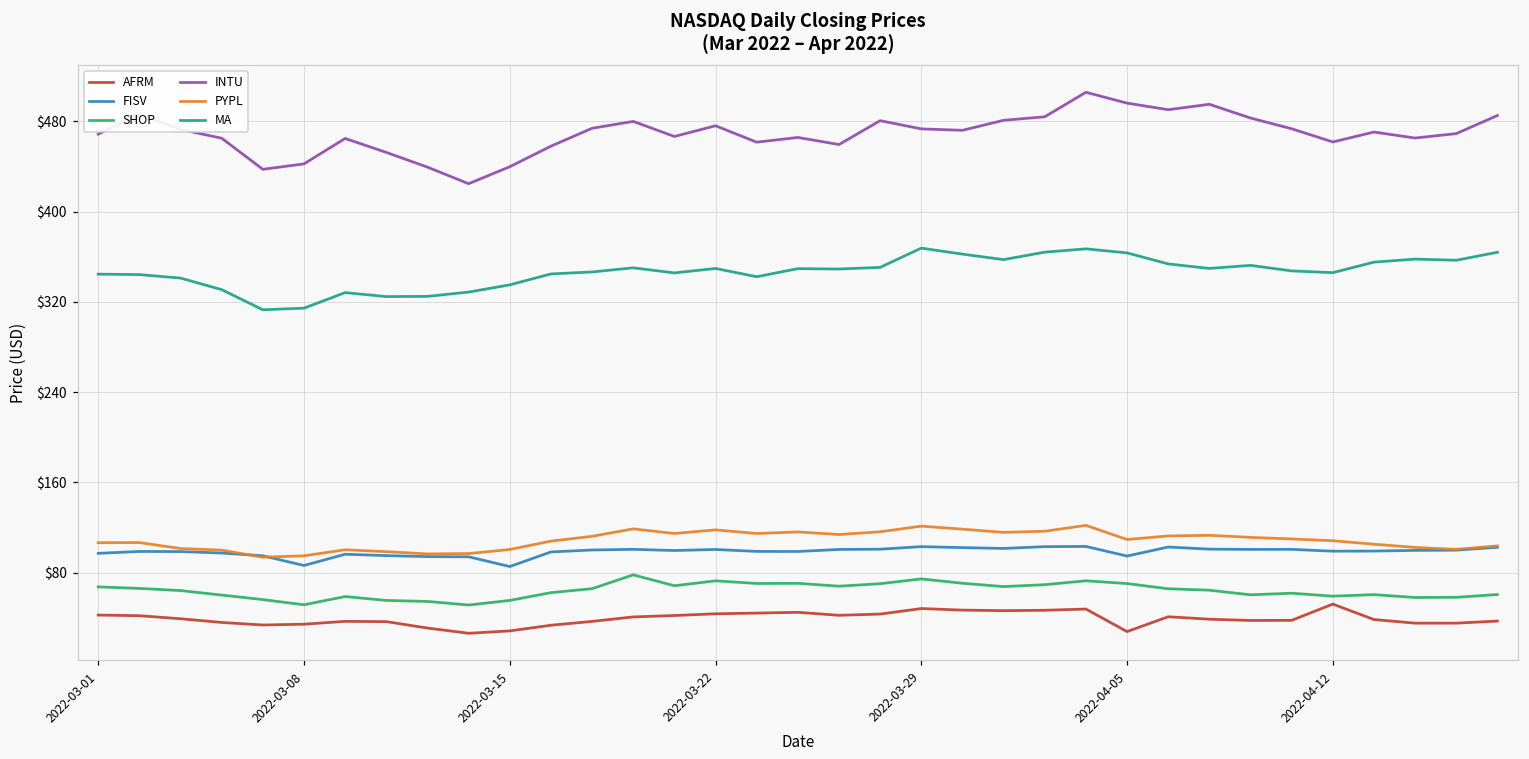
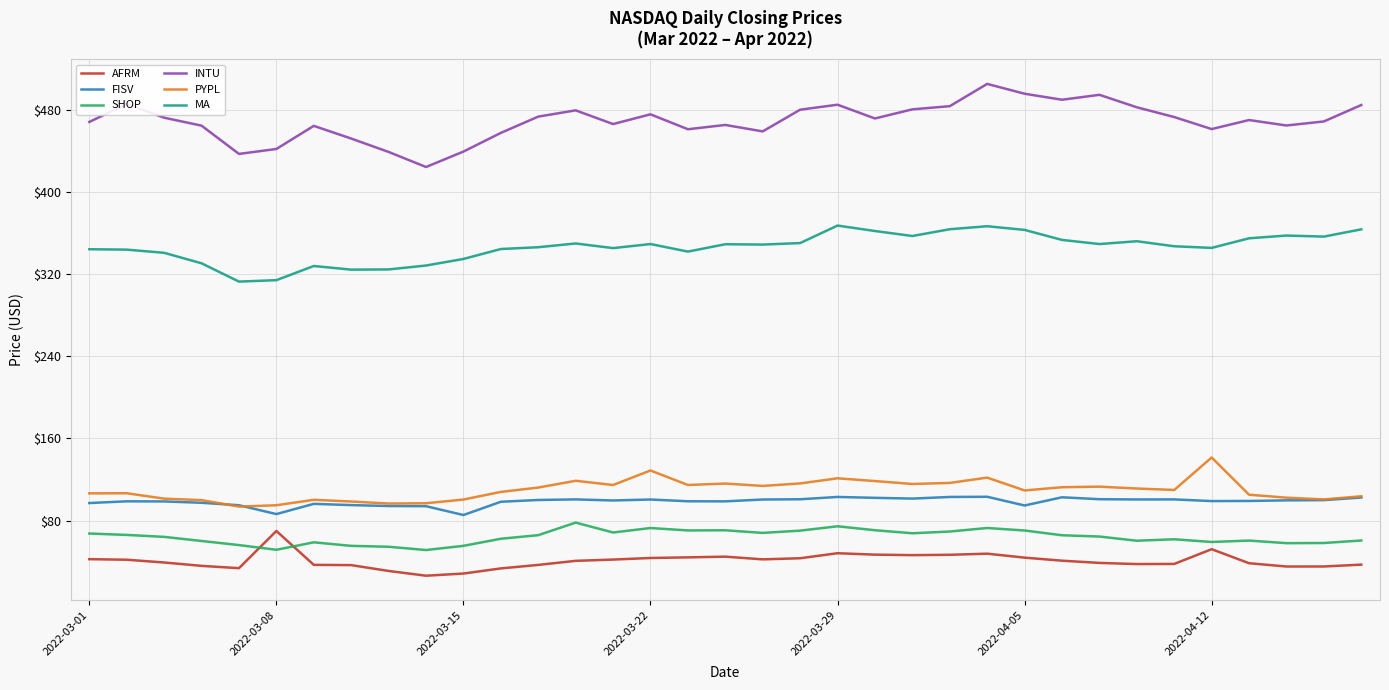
  {
    "AFRM": {
      "2022-03-01": "$42",
-     "2022-03-08": "$34",
+     "2022-03-08": "$70",
      "2022-03-15": "$28",
      "2022-03-22": "$44",
      "2022-03-29": "$48",
-     "2022-04-05": "$28",
+     "2022-04-05": "$44",
      "2022-04-12": "$52"
    },
    "FISV": {
      "2022-03-01": "$97",
      "2022-03-08": "$86",
      "2022-03-15": "$85",
      "2022-03-22": "$101",
      "2022-03-29": "$103",
      "2022-04-05": "$95",
      "2022-04-12": "$99"
    },
    "INTU": {
      "2022-03-01": "$469",
      "2022-03-08": "$442",
      "2022-03-15": "$440",
      "2022-03-22": "$476",
-     "2022-03-29": "$473",
+     "2022-03-29": "$485",
      "2022-04-05": "$496",
      "2022-04-12": "$462"
    },
    "PYPL": {
      "2022-03-01": "$107",
      "2022-03-08": "$95",
      "2022-03-15": "$100",
-     "2022-03-22": "$118",
+     "2022-03-22": "$129",
      "2022-03-29": "$121",
      "2022-04-05": "$109",
-     "2022-04-12": "$108"
+     "2022-04-12": "$141"
    }
  }
